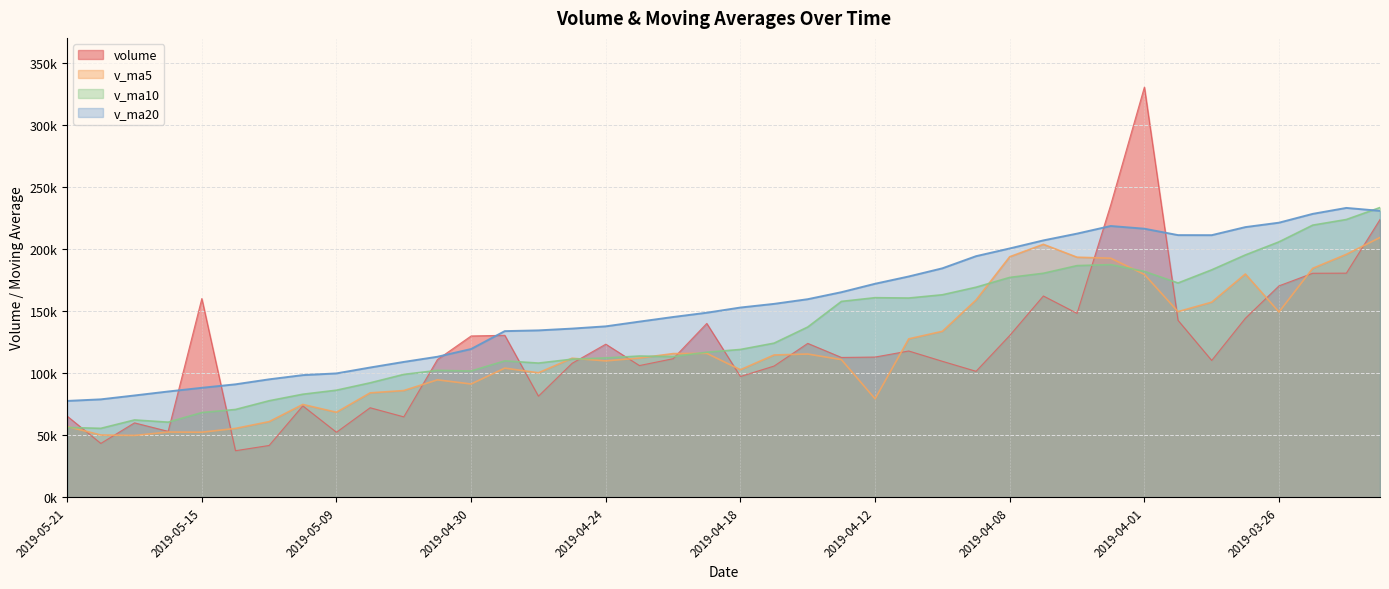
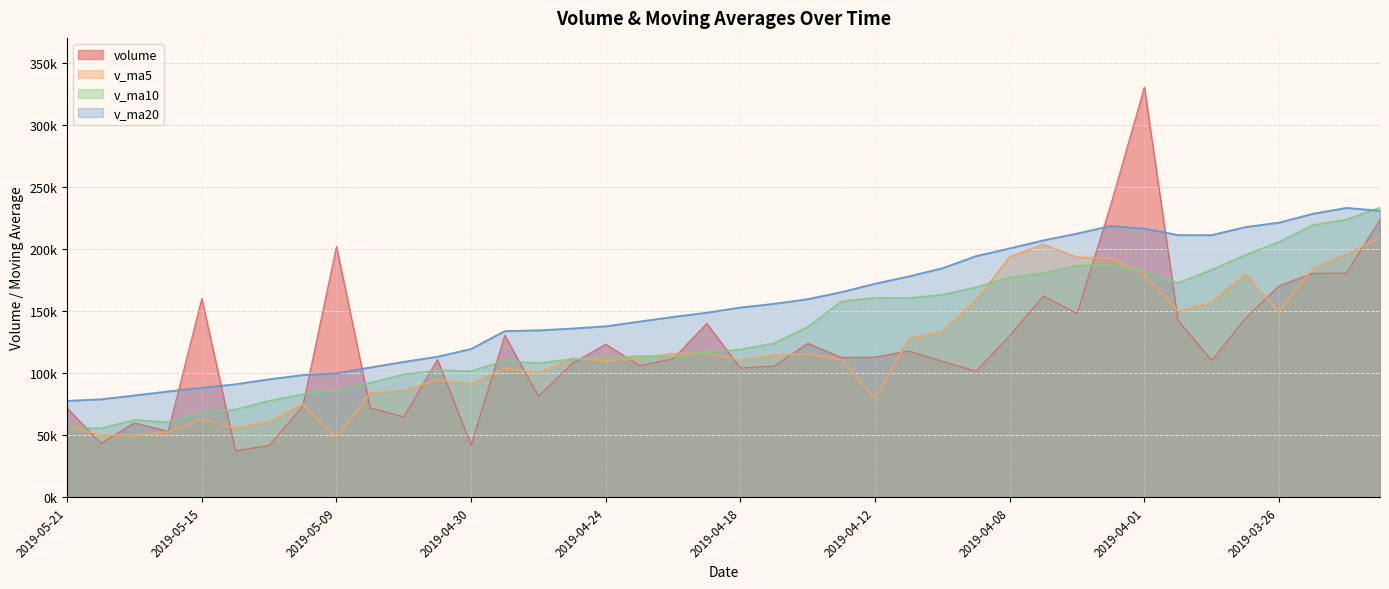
  {
    "volume": {
-     "2019-05-21": 65000,
+     "2019-05-21": 72000,
      "2019-05-15": 160000,
-     "2019-05-09": 52000,
-     "2019-04-30": 130000,
+     "2019-05-09": 202000,
+     "2019-04-30": 42000,
      "2019-04-24": 123000,
-     "2019-04-18": 97000,
+     "2019-04-18": 104000,
      "2019-04-12": 113000,
      "2019-04-08": 130000,
      "2019-04-01": 331000,
      "2019-03-26": 170000
    },
    "v_ma5": {
-     "2019-05-15": 52000,
-     "2019-05-09": 69000,
+     "2019-05-15": 63000,
+     "2019-05-09": 48000,
      "2019-04-30": 91000,
      "2019-04-24": 110000,
-     "2019-04-18": 103000,
+     "2019-04-18": 111000,
      "2019-04-12": 79000,
      "2019-04-08": 194000,
      "2019-04-01": 180000,
      "2019-03-26": 149000
    }
  }
